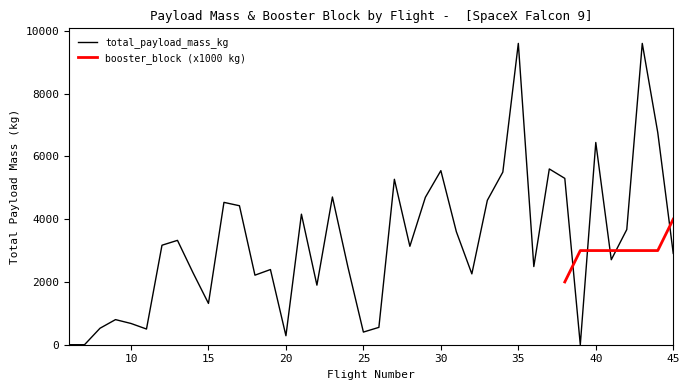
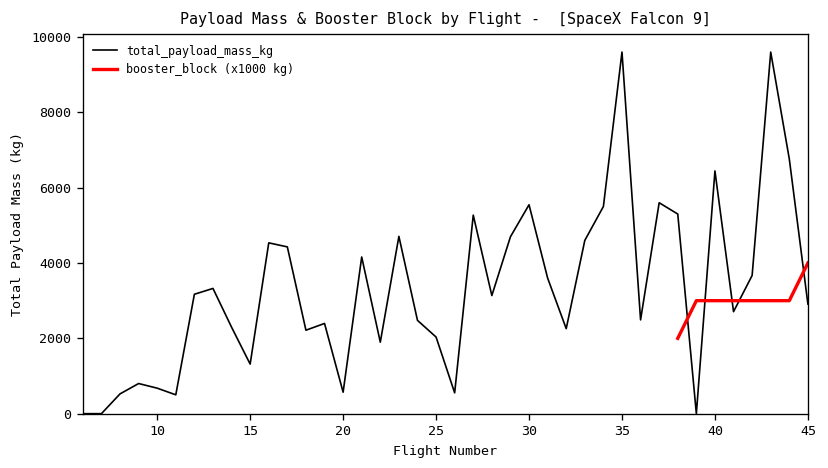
  {
    "total_payload_mass_kg": {
      "10": 700,
      "15": 1300,
-     "20": 300,
-     "25": 400,
+     "20": 600,
+     "25": 2000,
      "30": 5500,
      "35": 9600,
      "40": 6400,
      "45": 2900
    },
    "booster_block (x1000 kg)": {
      "40": 3000,
      "45": 4000
    }
  }
